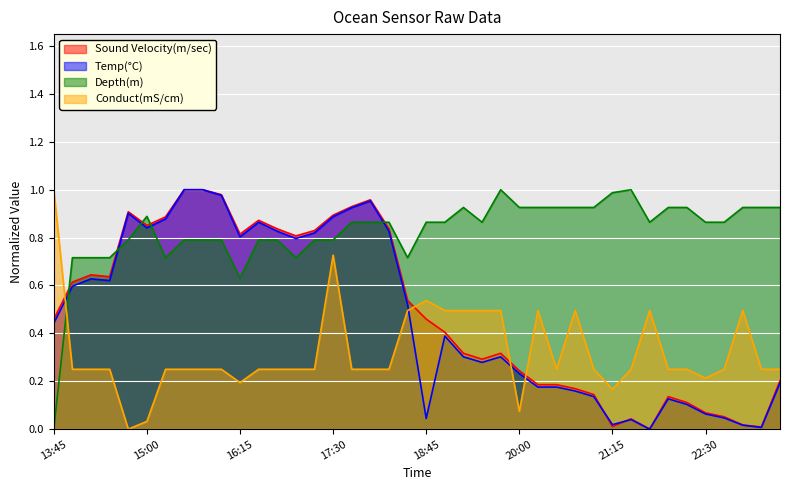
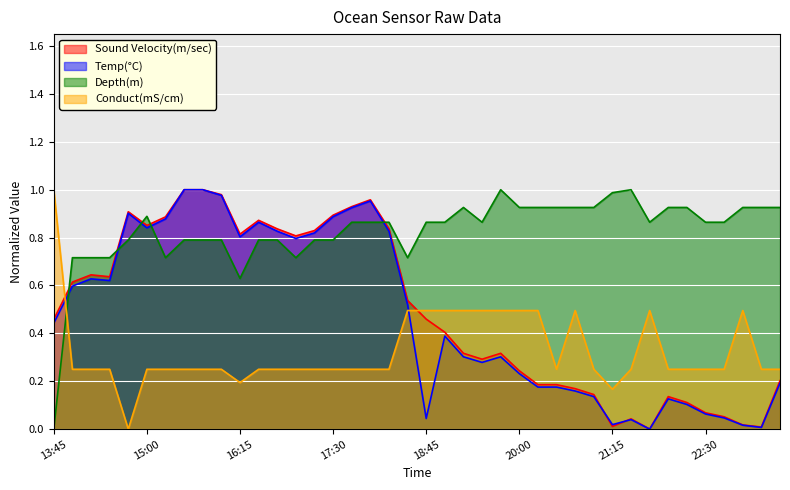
  {
    "Sound Velocity(m/sec)": {
      "13:45": 0.46,
      "16:15": 0.81,
      "18:45": 0.46,
      "20:00": 0.24
    },
    "Temp(°C)": {
      "13:45": 0.44,
      "16:15": 0.80,
      "18:45": 0.04,
      "20:00": 0.23
    },
    "Depth(m)": {
      "13:45": 0.00,
      "15:00": 0.89,
      "16:15": 0.63,
      "17:30": 0.79,
      "18:45": 0.86,
      "20:00": 0.93,
      "21:15": 0.99,
      "22:30": 0.86
    },
    "Conduct(mS/cm)": {
      "13:45": 1.00,
-     "15:00": 0.03,
+     "15:00": 0.25,
      "16:15": 0.19,
-     "17:30": 0.73,
-     "18:45": 0.54,
-     "20:00": 0.07,
+     "17:30": 0.25,
+     "18:45": 0.50,
+     "20:00": 0.50,
      "21:15": 0.17,
-     "22:30": 0.21
+     "22:30": 0.25
    }
  }
